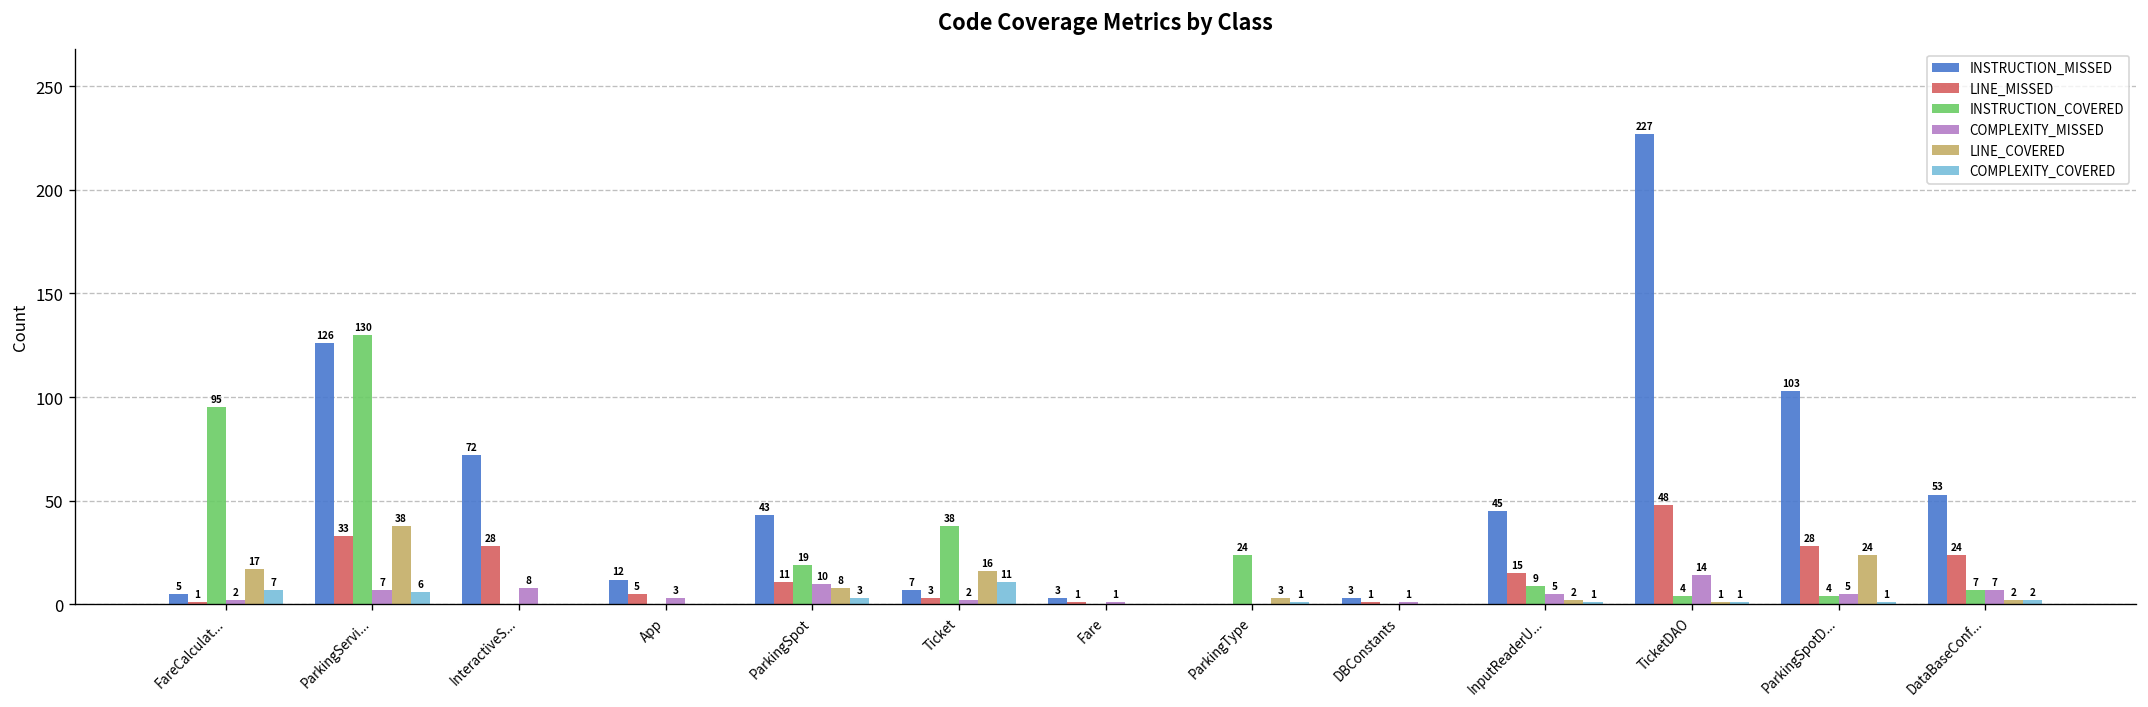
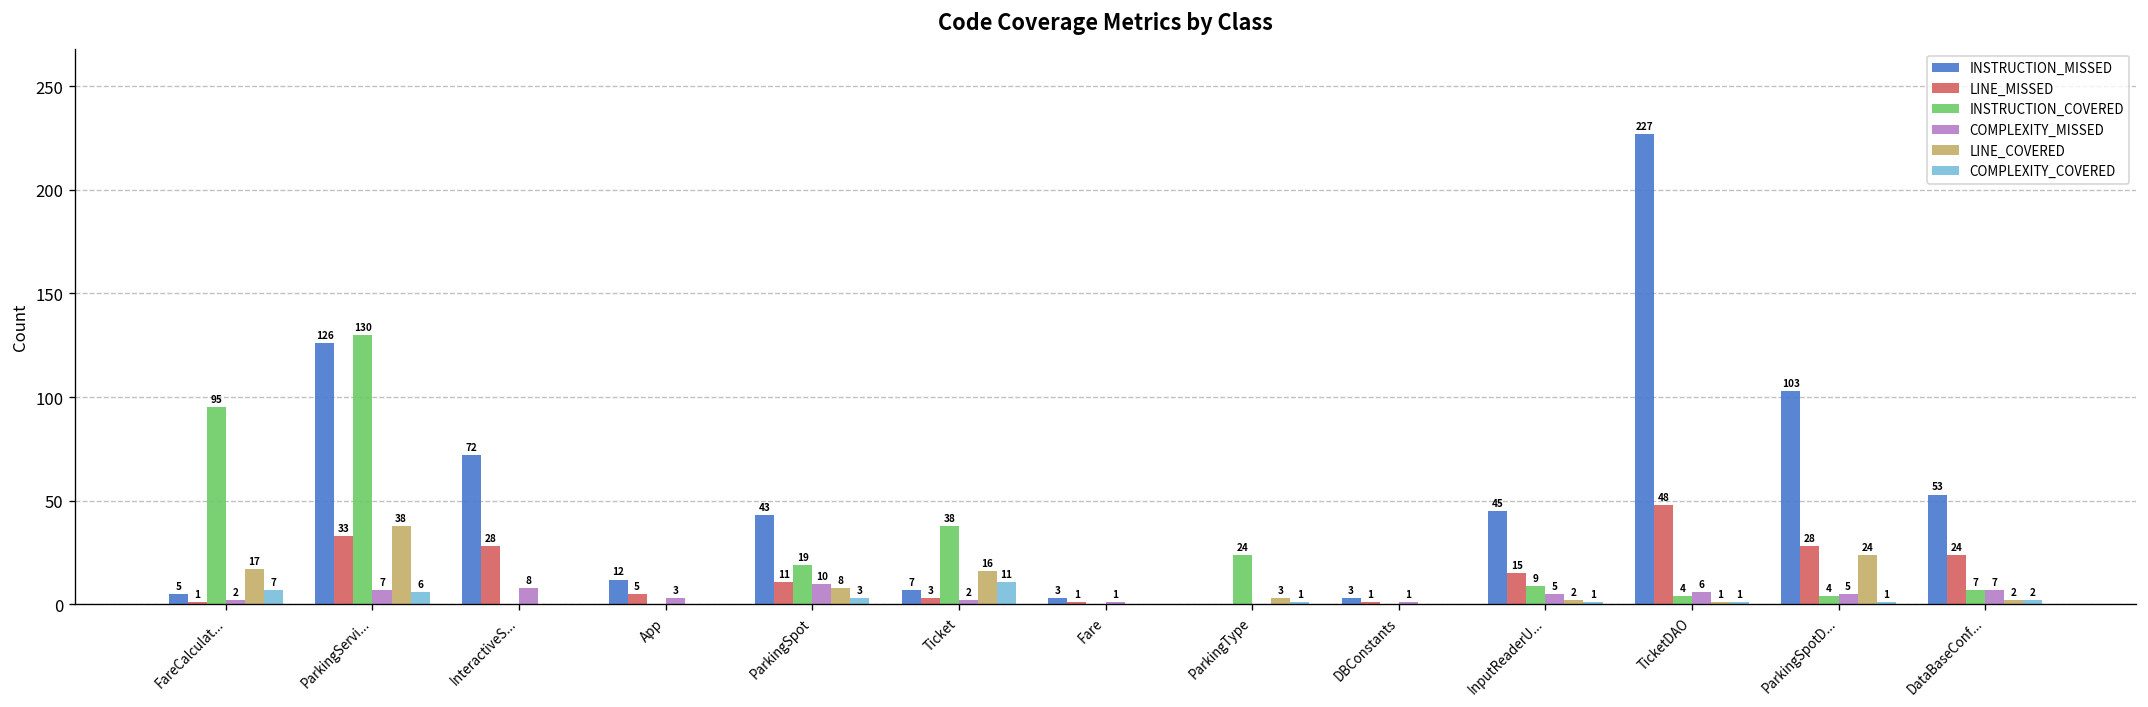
  {
    "INSTRUCTION_MISSED": {
      "FareCalculat...": 5,
      "ParkingServi...": 126,
      "InteractiveS...": 72,
      "App": 12,
      "ParkingSpot": 43,
      "Ticket": 7,
      "Fare": 3,
      "DBConstants": 3,
      "InputReaderU...": 45,
      "TicketDAO": 227,
      "ParkingSpotD...": 103,
      "DataBaseConf...": 53
    },
    "LINE_MISSED": {
      "FareCalculat...": 1,
      "ParkingServi...": 33,
      "InteractiveS...": 28,
      "App": 5,
      "ParkingSpot": 11,
      "Ticket": 3,
      "Fare": 1,
      "DBConstants": 1,
      "InputReaderU...": 15,
      "TicketDAO": 48,
      "ParkingSpotD...": 28,
      "DataBaseConf...": 24
    },
    "INSTRUCTION_COVERED": {
      "FareCalculat...": 95,
      "ParkingServi...": 130,
      "ParkingSpot": 19,
      "Ticket": 38,
      "ParkingType": 24,
      "InputReaderU...": 9,
      "TicketDAO": 4,
      "ParkingSpotD...": 4,
      "DataBaseConf...": 7
    },
    "COMPLEXITY_MISSED": {
      "FareCalculat...": 2,
      "ParkingServi...": 7,
      "InteractiveS...": 8,
      "App": 3,
      "ParkingSpot": 10,
      "Ticket": 2,
      "Fare": 1,
      "DBConstants": 1,
      "InputReaderU...": 5,
-     "TicketDAO": 14,
+     "TicketDAO": 6,
      "ParkingSpotD...": 5,
      "DataBaseConf...": 7
    },
    "LINE_COVERED": {
      "FareCalculat...": 17,
      "ParkingServi...": 38,
      "ParkingSpot": 8,
      "Ticket": 16,
      "ParkingType": 3,
      "InputReaderU...": 2,
      "TicketDAO": 1,
      "ParkingSpotD...": 24,
      "DataBaseConf...": 2
    },
    "COMPLEXITY_COVERED": {
      "FareCalculat...": 7,
      "ParkingServi...": 6,
      "ParkingSpot": 3,
      "Ticket": 11,
      "ParkingType": 1,
      "InputReaderU...": 1,
      "TicketDAO": 1,
      "ParkingSpotD...": 1,
      "DataBaseConf...": 2
    }
  }
